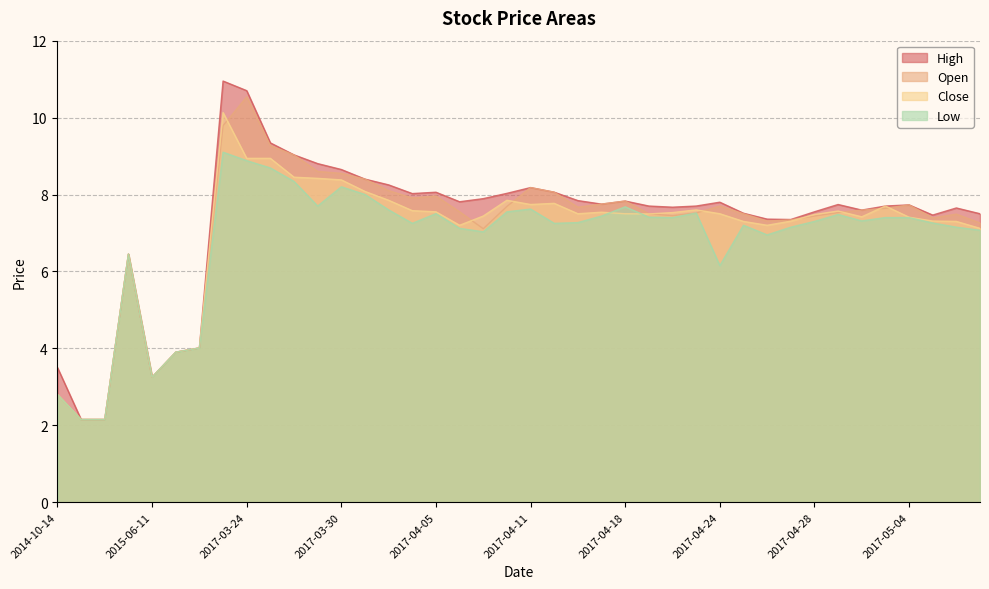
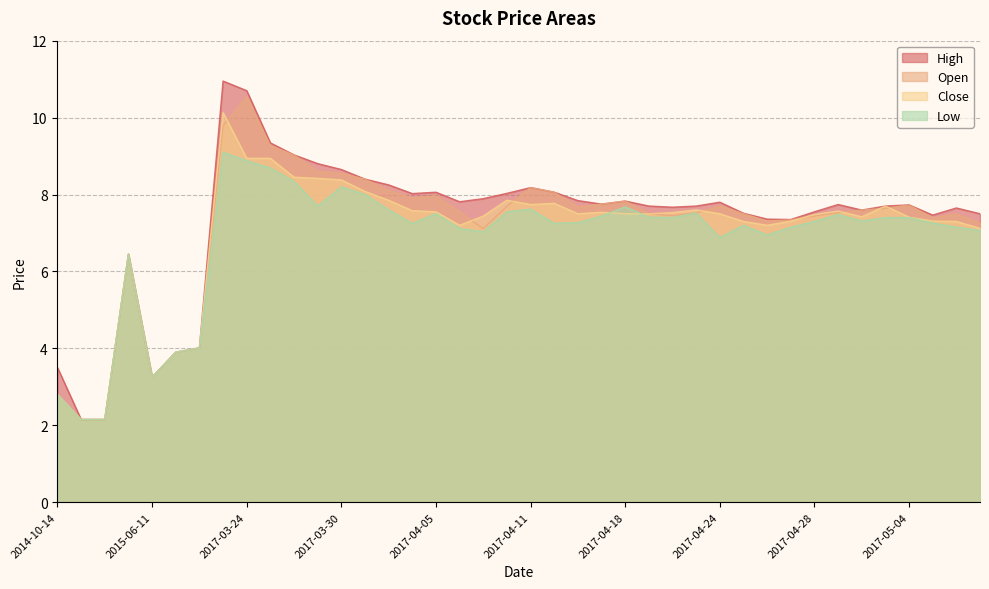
  {
    "High": {
      "2014-10-14": 3.5,
      "2017-03-24": 10.7,
      "2017-03-30": 8.7,
      "2017-04-05": 8.1,
      "2017-04-24": 7.8,
      "2017-04-28": 7.6
    },
    "Low": {
      "2017-03-30": 8.2,
      "2017-04-11": 7.6,
      "2017-04-18": 7.7,
-     "2017-04-24": 6.2,
+     "2017-04-24": 6.9,
      "2017-04-28": 7.3
    }
  }
